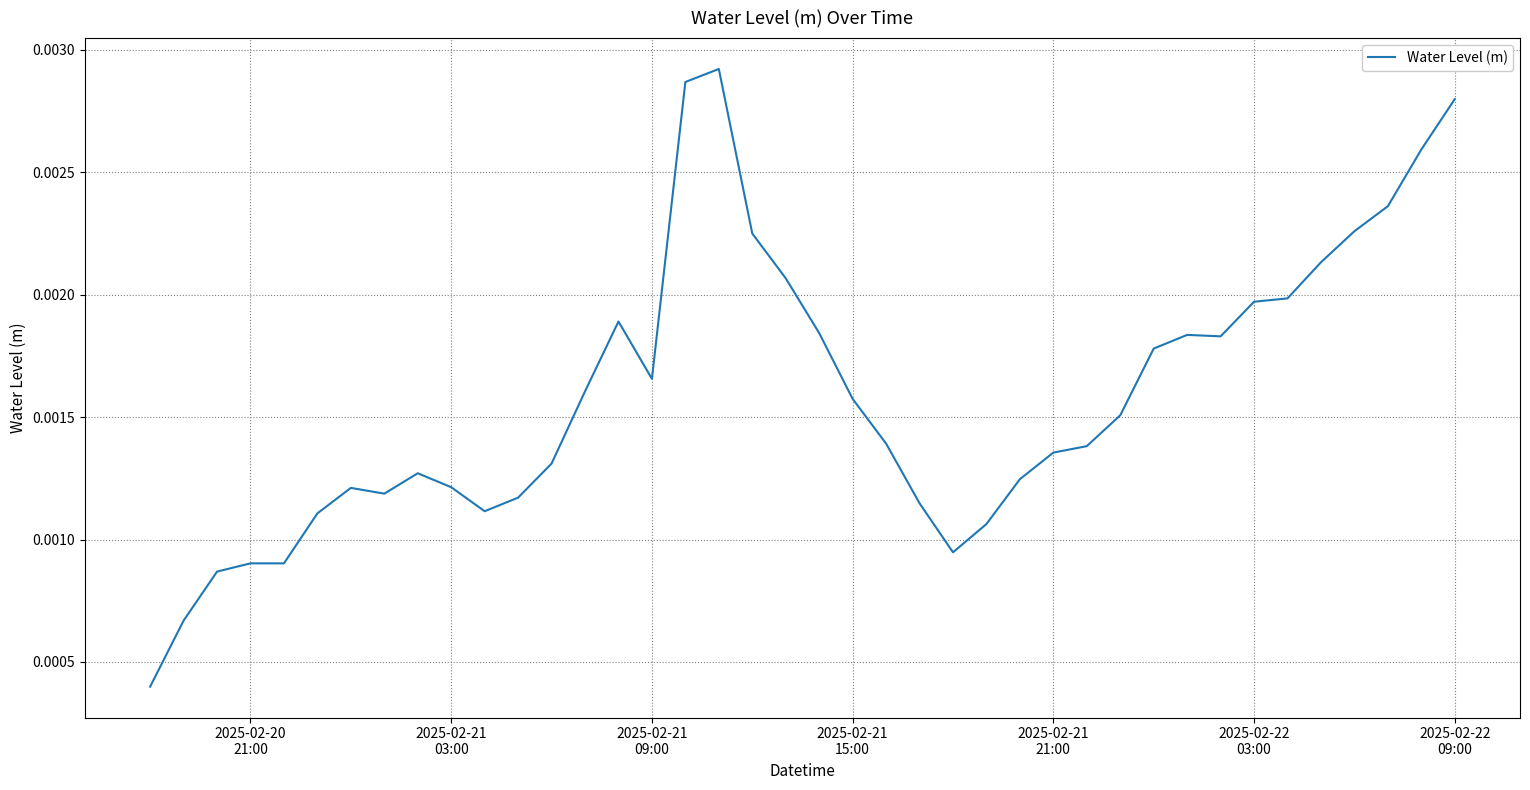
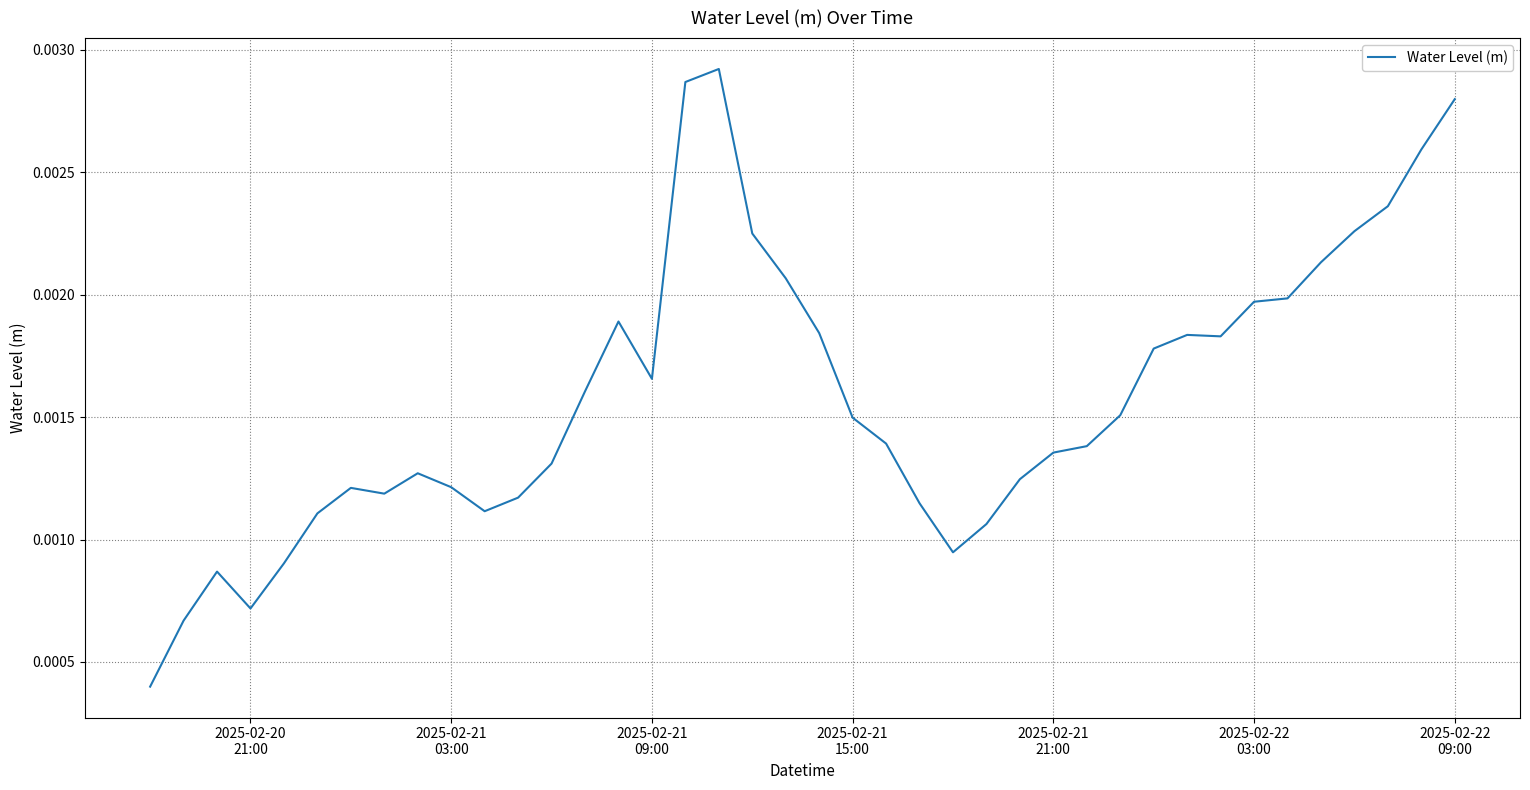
  {
-   "2025-02-20 21:00": 0.00090,
+   "2025-02-20 21:00": 0.00072,
    "2025-02-21 03:00": 0.00121,
    "2025-02-21 09:00": 0.00166,
-   "2025-02-21 15:00": 0.00157,
+   "2025-02-21 15:00": 0.00150,
    "2025-02-21 21:00": 0.00135,
    "2025-02-22 03:00": 0.00197,
    "2025-02-22 09:00": 0.00280
  }
